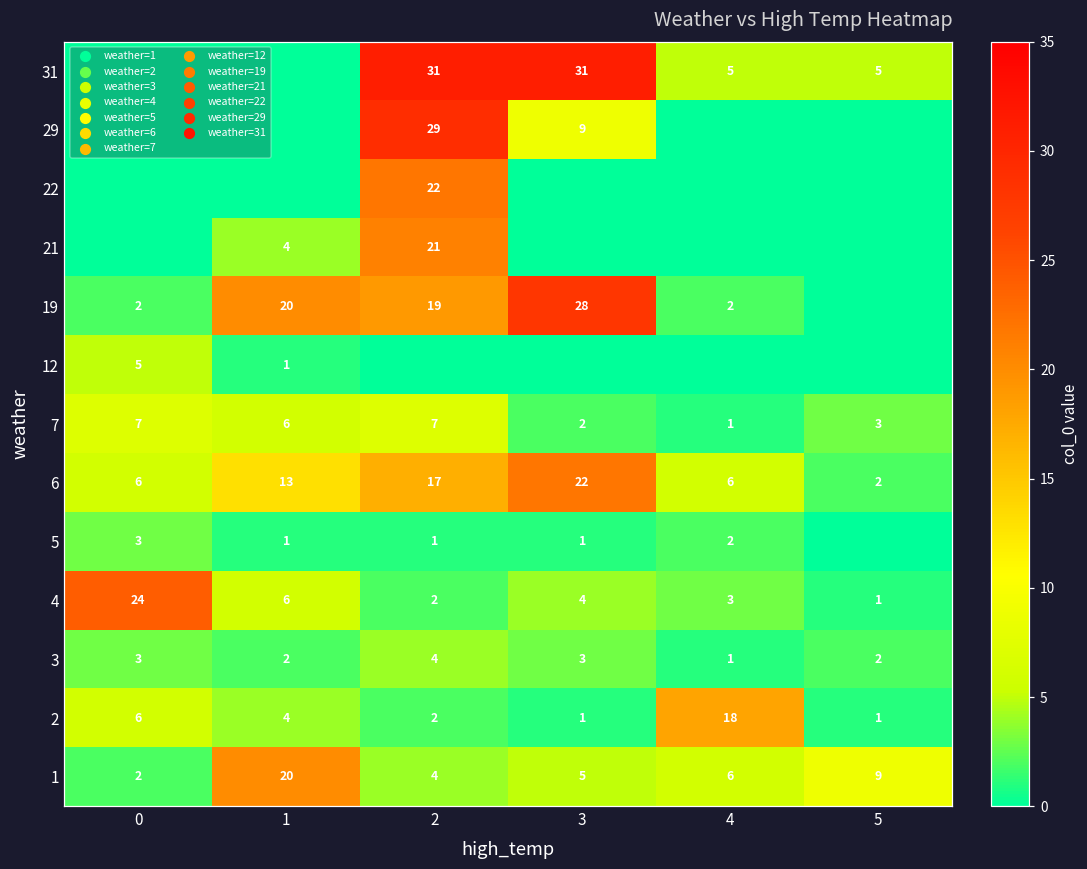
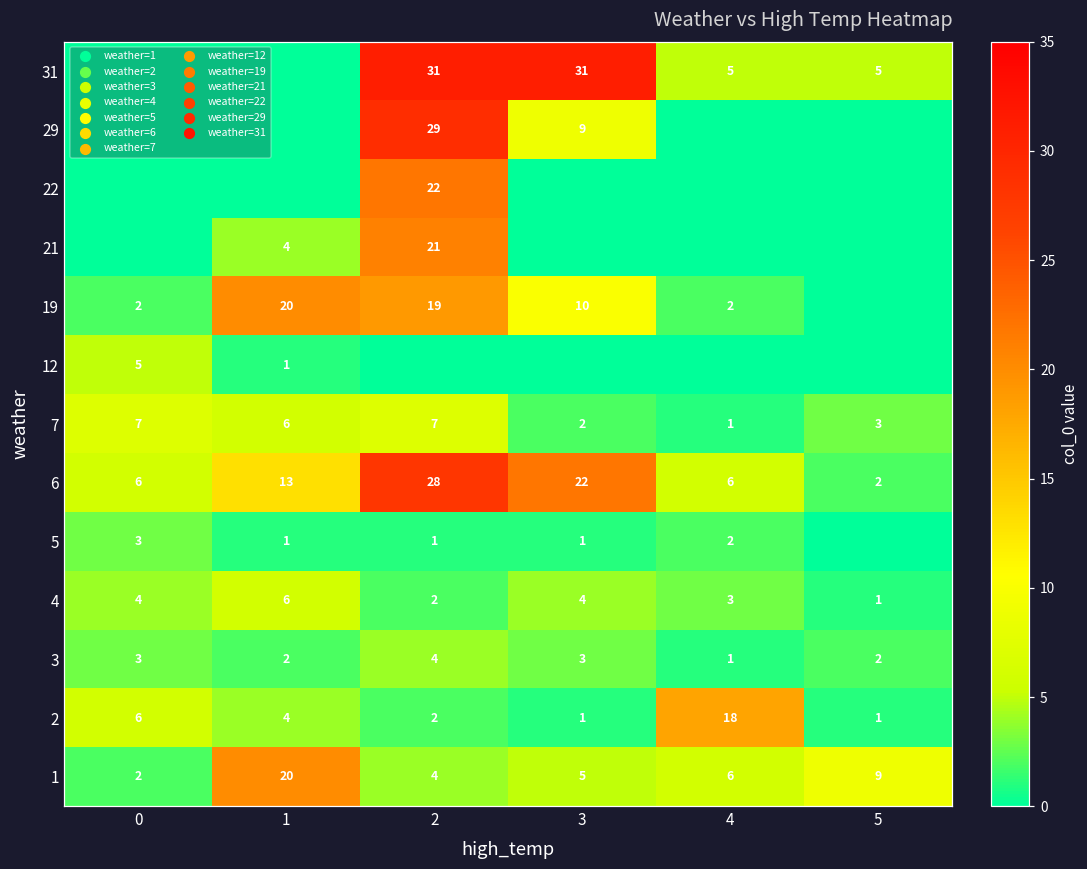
  {
    "31": {
      "2": 31,
      "3": 31,
      "4": 5,
      "5": 5
    },
    "29": {
      "2": 29,
      "3": 9
    },
    "22": {
      "2": 22
    },
    "21": {
      "1": 4,
      "2": 21
    },
    "19": {
      "0": 2,
      "1": 20,
      "2": 19,
-     "3": 28,
+     "3": 10,
      "4": 2
    },
    "12": {
      "0": 5,
      "1": 1
    },
    "7": {
      "0": 7,
      "1": 6,
      "2": 7,
      "3": 2,
      "4": 1,
      "5": 3
    },
    "6": {
      "0": 6,
      "1": 13,
-     "2": 17,
+     "2": 28,
      "3": 22,
      "4": 6,
      "5": 2
    },
    "5": {
      "0": 3,
      "1": 1,
      "2": 1,
      "3": 1,
      "4": 2
    },
    "4": {
-     "0": 24,
+     "0": 4,
      "1": 6,
      "2": 2,
      "3": 4,
      "4": 3,
      "5": 1
    },
    "3": {
      "0": 3,
      "1": 2,
      "2": 4,
      "3": 3,
      "4": 1,
      "5": 2
    },
    "2": {
      "0": 6,
      "1": 4,
      "2": 2,
      "3": 1,
      "4": 18,
      "5": 1
    },
    "1": {
      "0": 2,
      "1": 20,
      "2": 4,
      "3": 5,
      "4": 6,
      "5": 9
    }
  }
